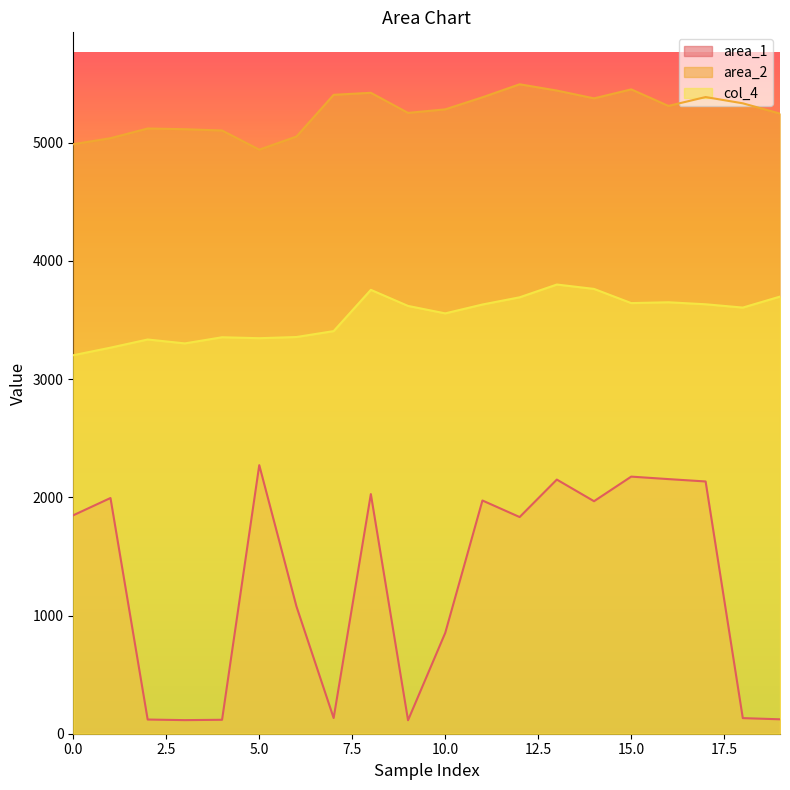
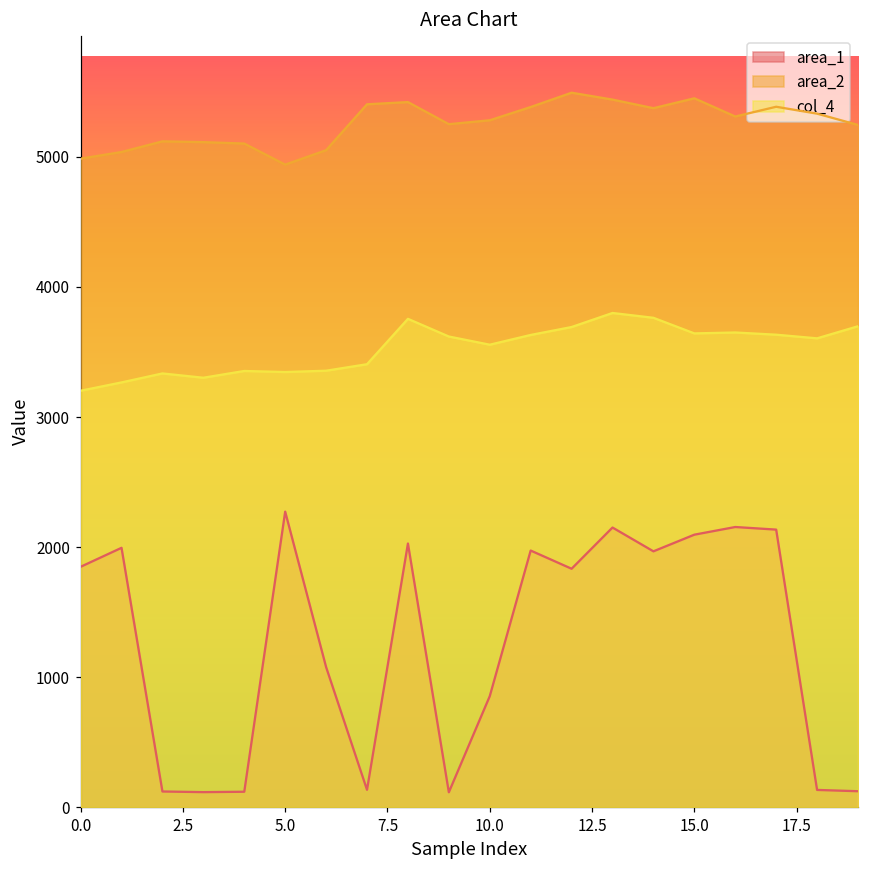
  {
    "area_1": {
      "0.0": 1850,
      "5.0": 2270,
      "10.0": 850,
-     "15.0": 2180
+     "15.0": 2100
    }
  }
